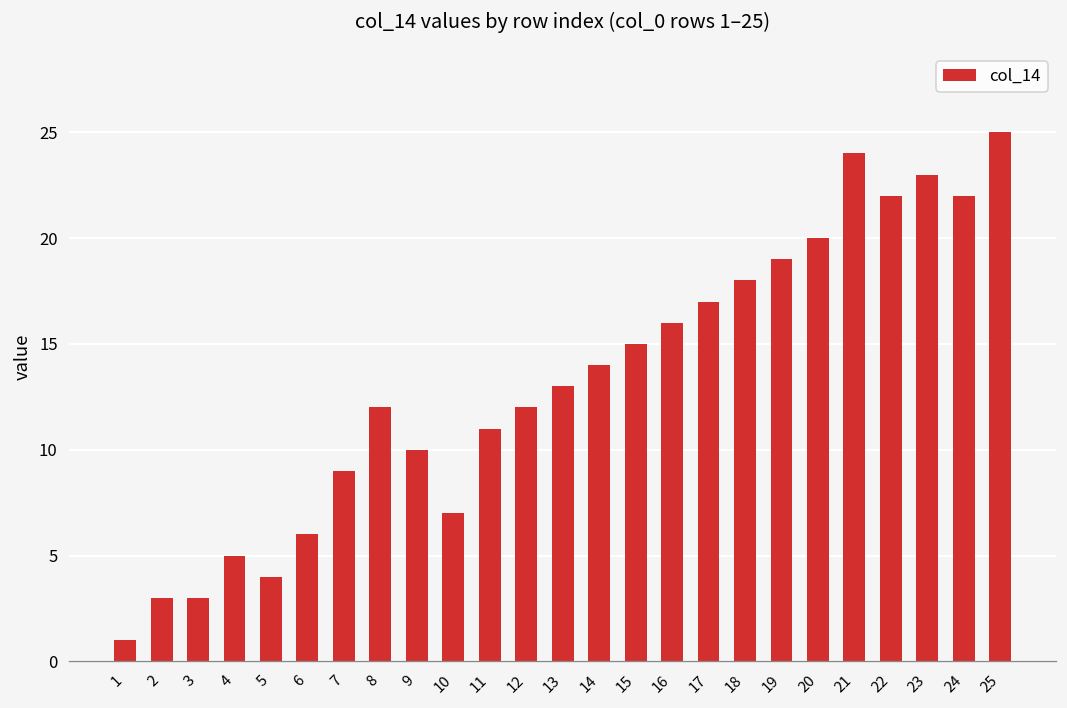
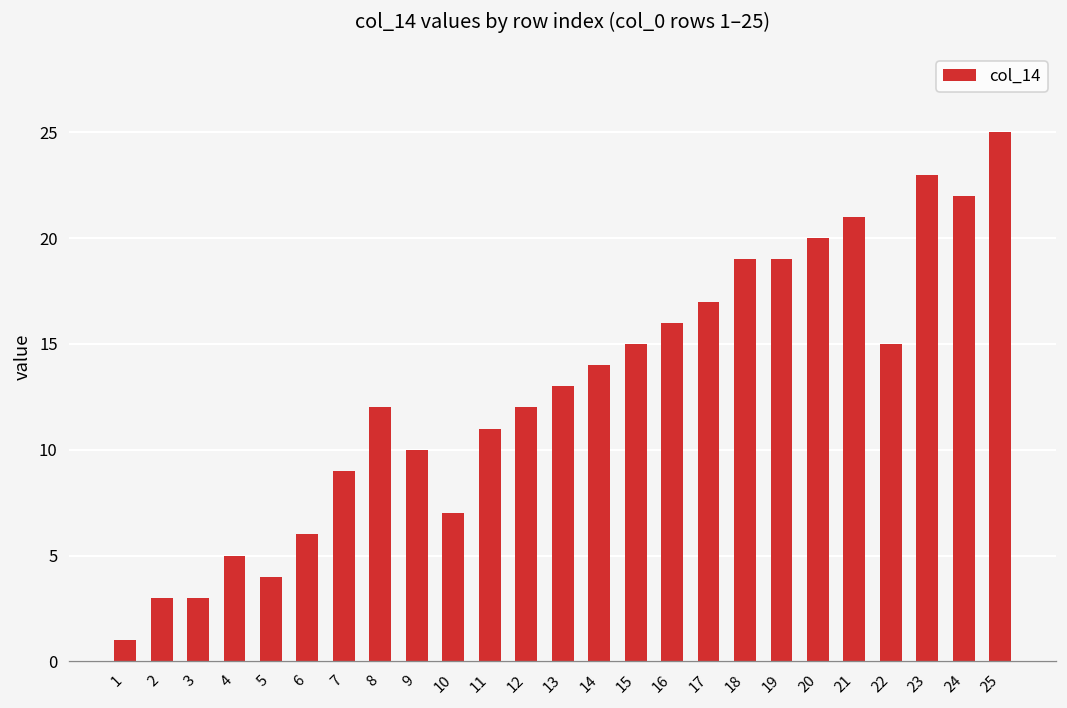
  {
    "1": 1,
    "2": 3,
    "3": 3,
    "4": 5,
    "5": 4,
    "6": 6,
    "7": 9,
    "8": 12,
    "9": 10,
    "10": 7,
    "11": 11,
    "12": 12,
    "13": 13,
    "14": 14,
    "15": 15,
    "16": 16,
    "17": 17,
-   "18": 18,
+   "18": 19,
    "19": 19,
    "20": 20,
-   "21": 24,
-   "22": 22,
+   "21": 21,
+   "22": 15,
    "23": 23,
    "24": 22,
    "25": 25
  }
